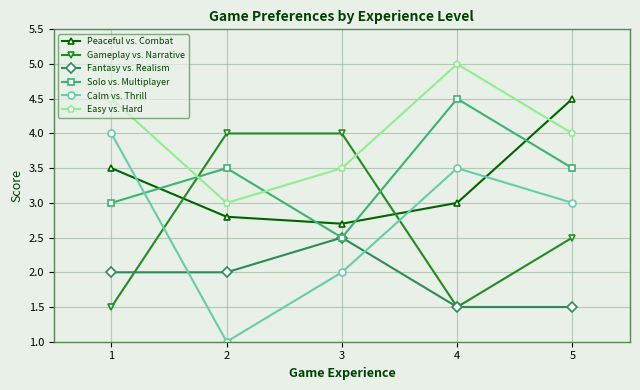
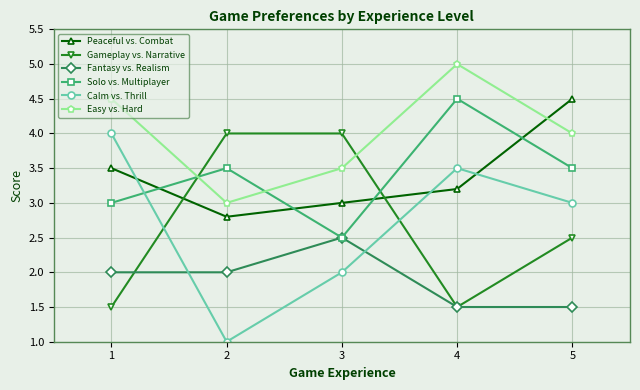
  {
    "Peaceful vs. Combat": {
      "1": 3.5,
      "2": 2.8,
-     "3": 2.7,
-     "4": 3.0,
+     "3": 3.0,
+     "4": 3.2,
      "5": 4.5
    }
  }
